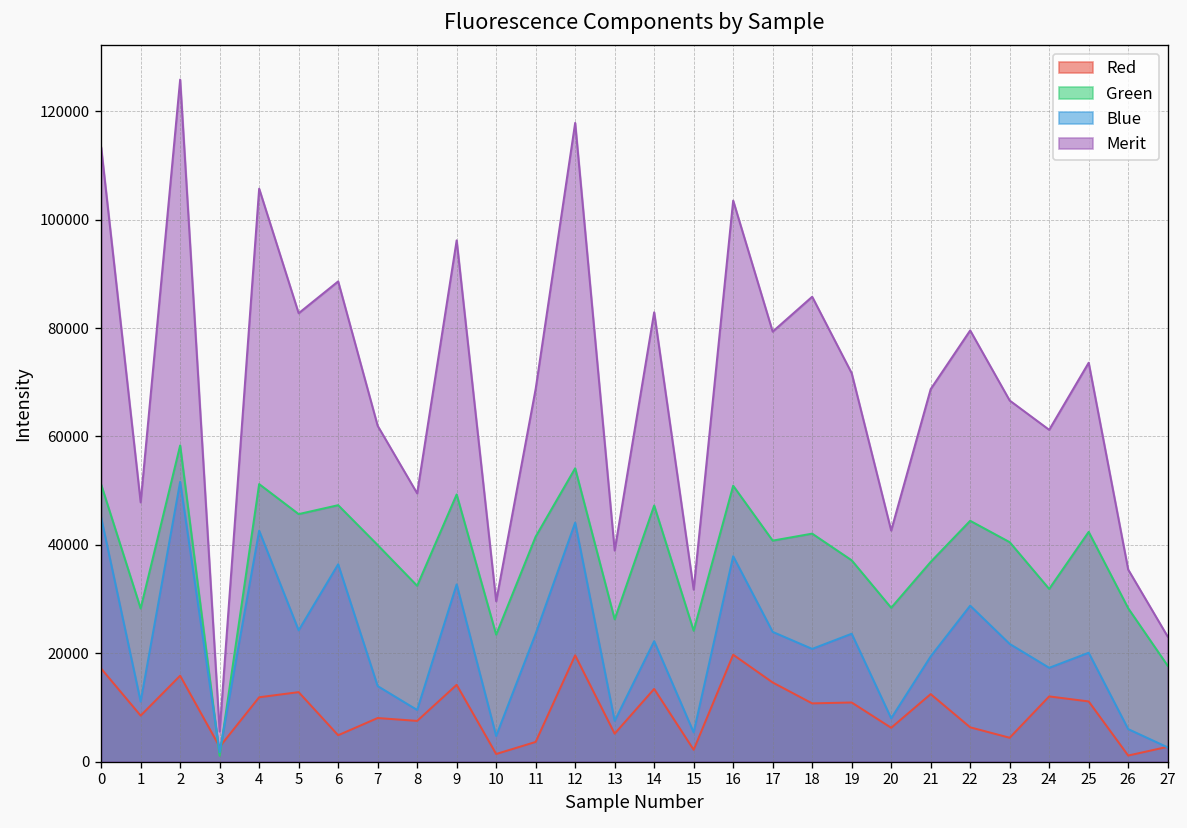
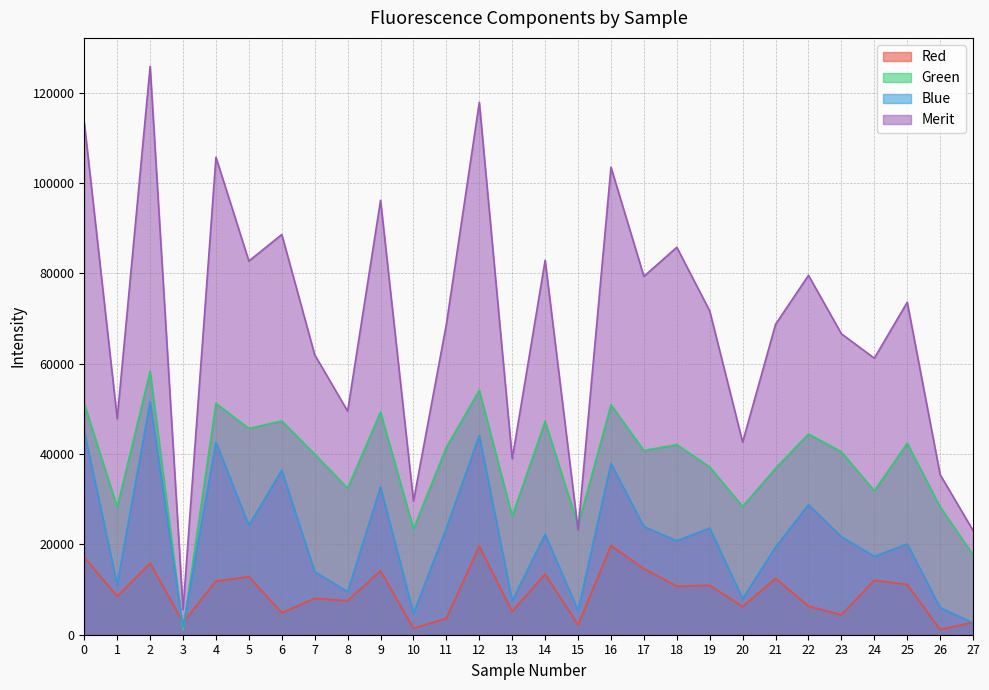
  {
    "Red": {
      "0": 17000,
      "1": 8000,
      "2": 16000,
      "3": 3000,
      "4": 12000,
      "5": 13000,
      "6": 5000,
      "7": 8000,
      "8": 8000,
      "9": 14000,
      "10": 1000,
      "11": 4000,
      "12": 20000,
      "13": 5000,
      "14": 13000,
      "15": 2000,
      "16": 20000,
      "17": 15000,
      "18": 11000,
      "19": 11000,
      "20": 6000,
      "21": 12000,
      "22": 6000,
      "23": 4000,
      "24": 12000,
      "25": 11000,
      "26": 1000
    },
    "Green": {
      "0": 51000,
      "1": 28000,
      "2": 58000,
      "3": 1000,
      "4": 51000,
      "5": 46000,
      "6": 47000,
      "7": 40000,
      "8": 32000,
      "9": 49000,
      "10": 23000,
      "11": 42000,
      "12": 54000,
      "13": 26000,
      "14": 47000,
      "15": 24000,
      "16": 51000,
      "17": 41000,
      "18": 42000,
      "19": 37000,
      "20": 28000,
      "21": 37000,
      "22": 44000,
      "23": 40000,
      "24": 32000,
      "25": 42000,
      "26": 28000,
      "27": 18000
    },
    "Blue": {
      "0": 45000,
      "1": 11000,
      "2": 52000,
      "3": 2000,
      "4": 43000,
      "5": 24000,
      "6": 36000,
      "7": 14000,
      "8": 10000,
      "9": 33000,
      "10": 5000,
      "11": 24000,
      "12": 44000,
      "13": 8000,
      "14": 22000,
      "15": 5000,
      "16": 38000,
      "17": 24000,
      "18": 21000,
      "19": 24000,
      "20": 8000,
      "21": 19000,
      "22": 29000,
      "23": 22000,
      "24": 17000,
      "25": 20000,
      "26": 6000
    },
    "Merit": {
      "0": 113000,
      "1": 48000,
      "2": 126000,
      "3": 6000,
      "4": 106000,
      "5": 83000,
      "6": 89000,
      "7": 62000,
      "8": 49000,
      "9": 96000,
      "10": 30000,
      "11": 69000,
      "12": 118000,
      "13": 39000,
      "14": 83000,
-     "15": 32000,
+     "15": 23000,
      "16": 104000,
      "17": 79000,
      "18": 86000,
      "19": 72000,
      "20": 43000,
      "21": 69000,
      "22": 80000,
      "23": 67000,
      "24": 61000,
      "25": 74000,
      "26": 35000,
      "27": 23000
    }
  }
